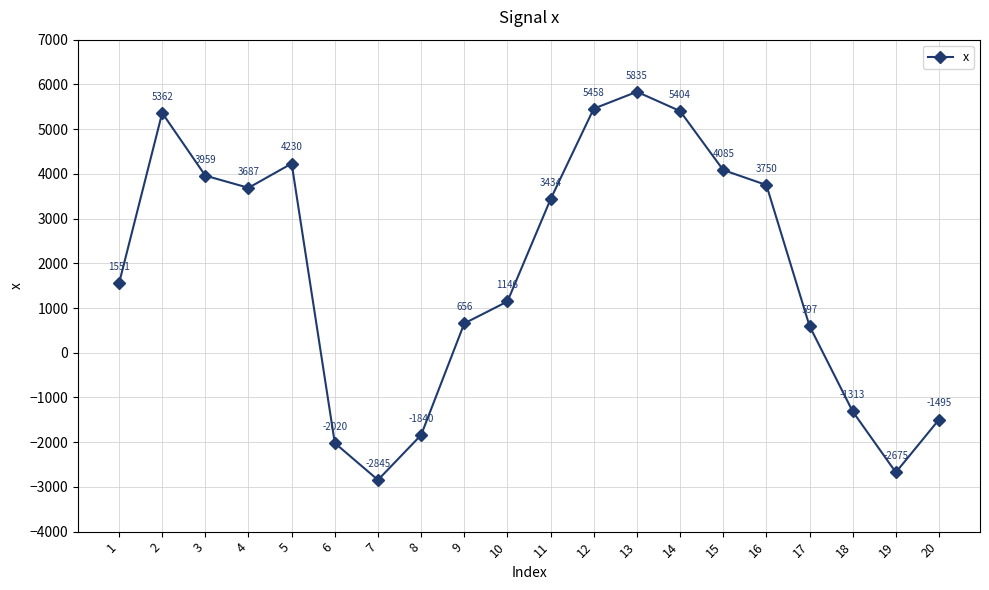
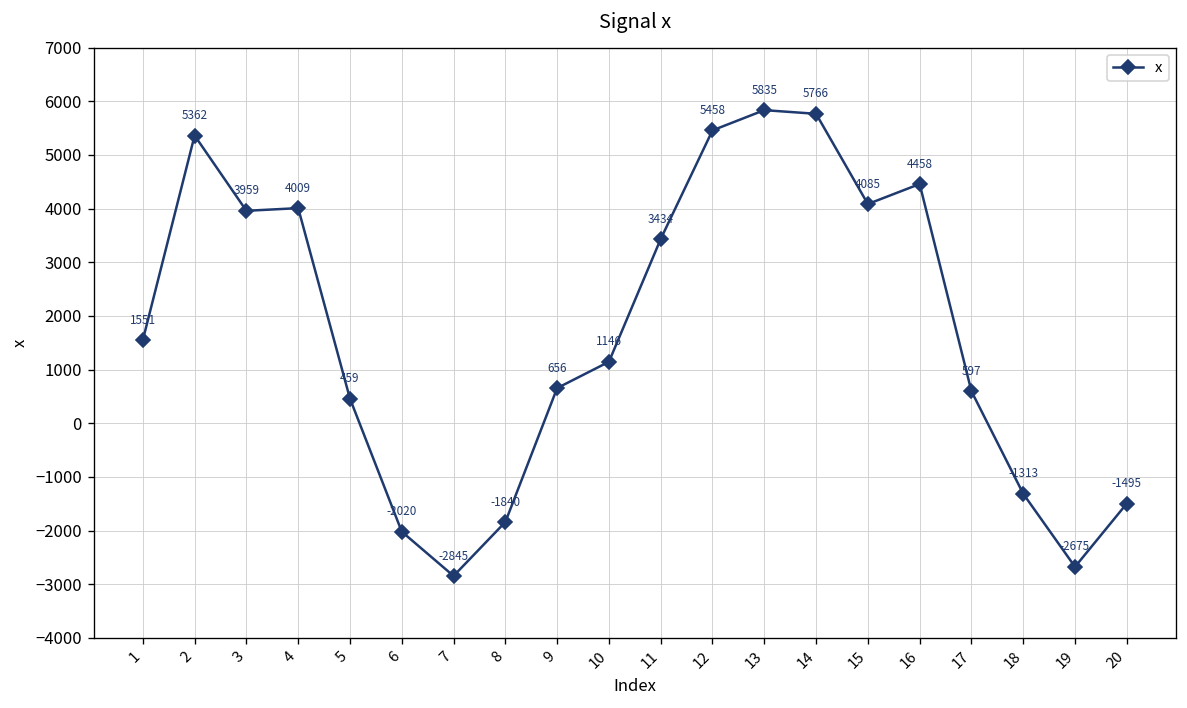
  {
    "1": 1551,
    "2": 5362,
    "3": 3959,
-   "4": 3687,
-   "5": 4230,
+   "4": 4009,
+   "5": 459,
    "6": -2020,
    "7": -2845,
    "8": -1840,
    "9": 656,
    "10": 1146,
    "11": 3434,
    "12": 5458,
    "13": 5835,
-   "14": 5404,
+   "14": 5766,
    "15": 4085,
-   "16": 3750,
+   "16": 4458,
    "17": 597,
    "18": -1313,
    "19": -2675,
    "20": -1495
  }
